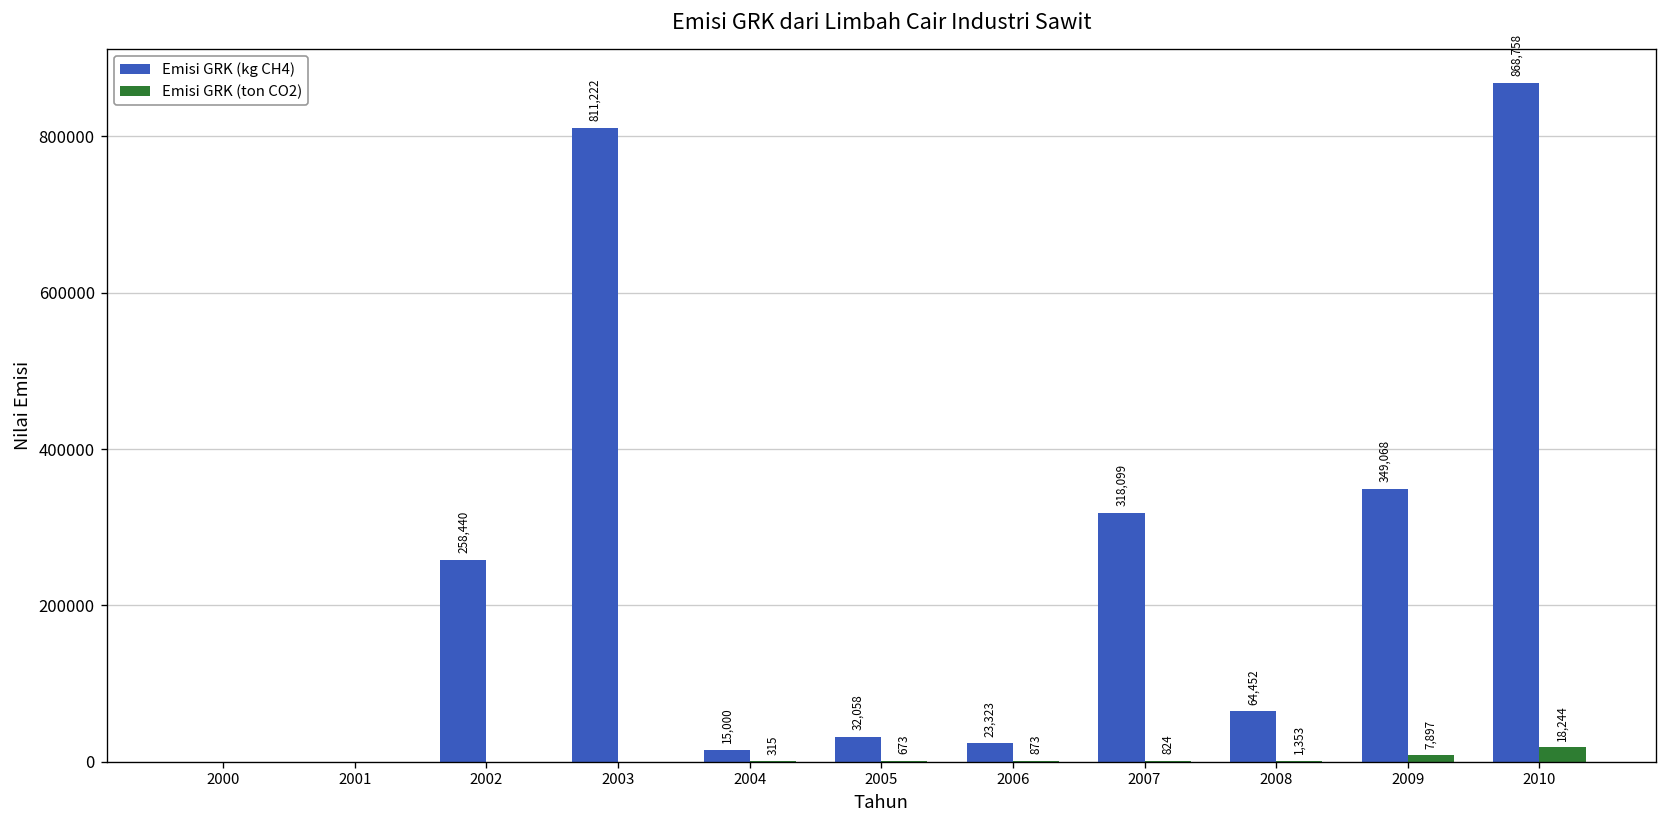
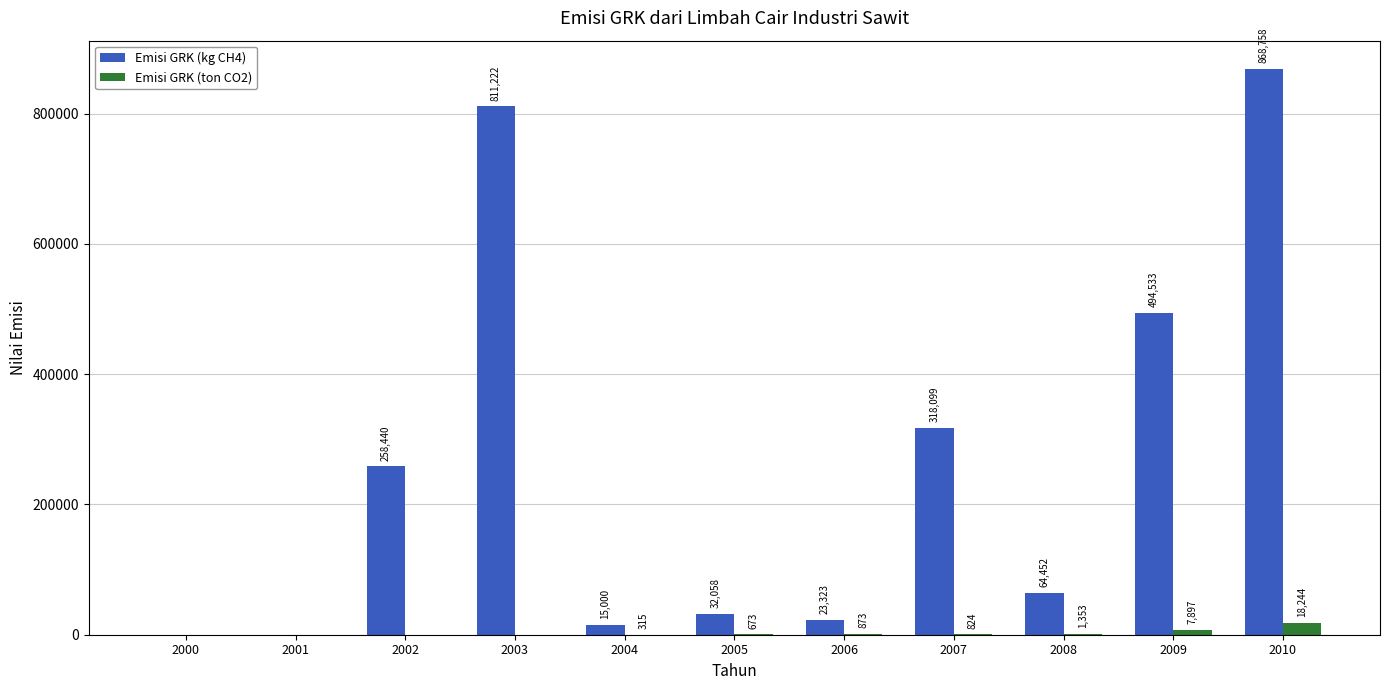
  {
    "Emisi GRK (kg CH4)": {
      "2002": "258,440",
      "2003": "811,222",
      "2004": "15,000",
      "2005": "32,058",
      "2006": "23,323",
      "2007": "318,099",
      "2008": "64,452",
-     "2009": "349,068",
+     "2009": "494,533",
      "2010": "868,758"
    },
    "Emisi GRK (ton CO2)": {
      "2004": "315",
      "2005": "673",
      "2006": "873",
      "2007": "824",
      "2008": "1,353",
      "2009": "7,897",
      "2010": "18,244"
    }
  }
